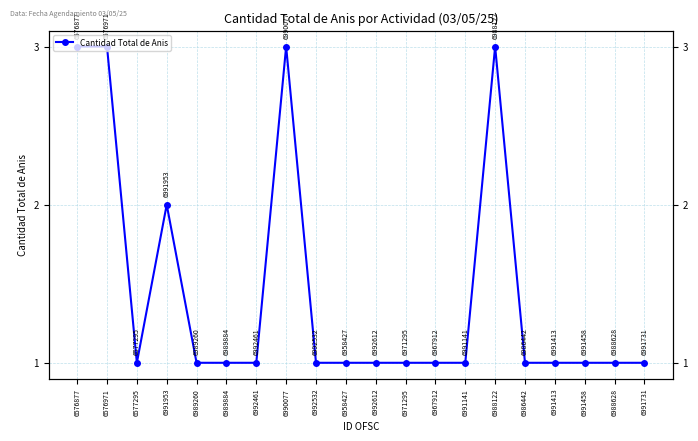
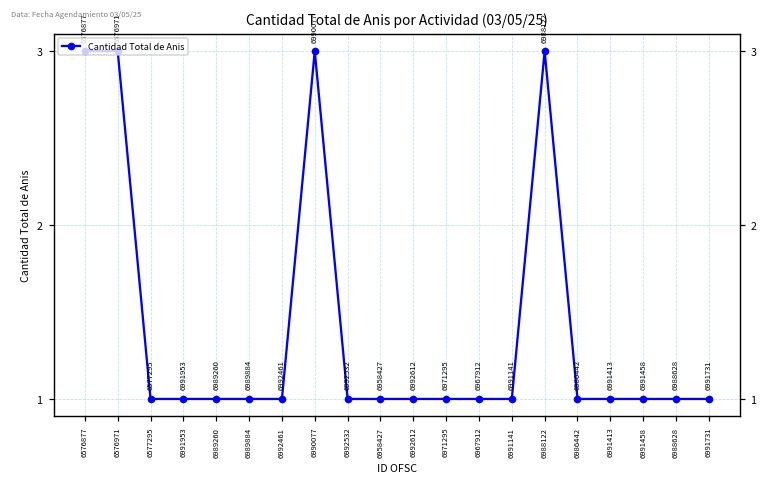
  {
-   "6991953": 2
+   "6991953": 1
  }
